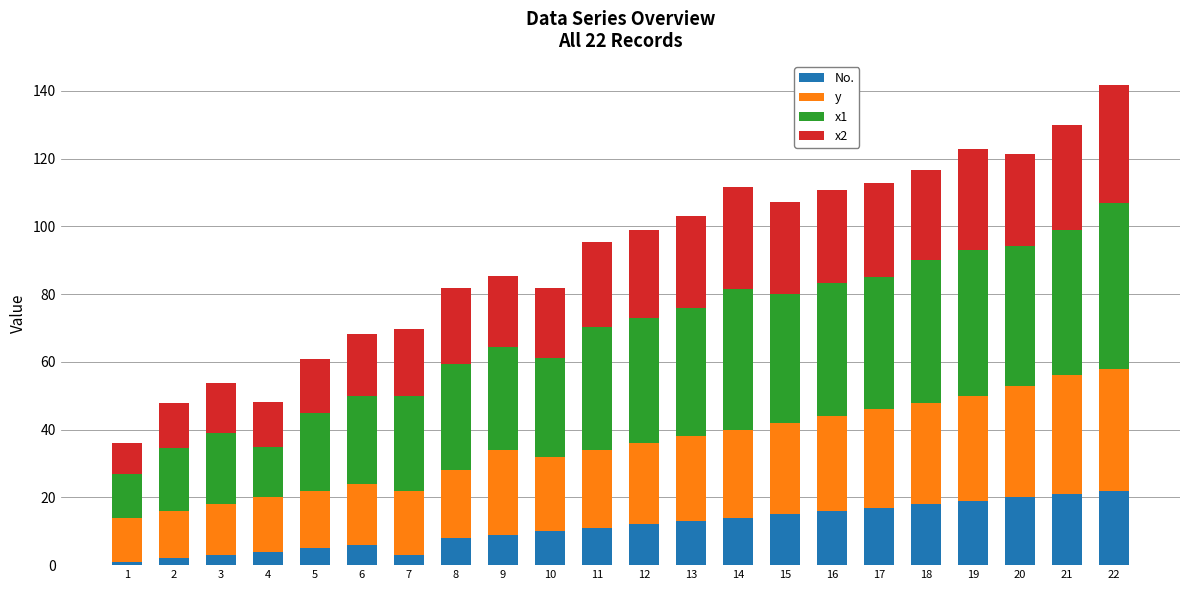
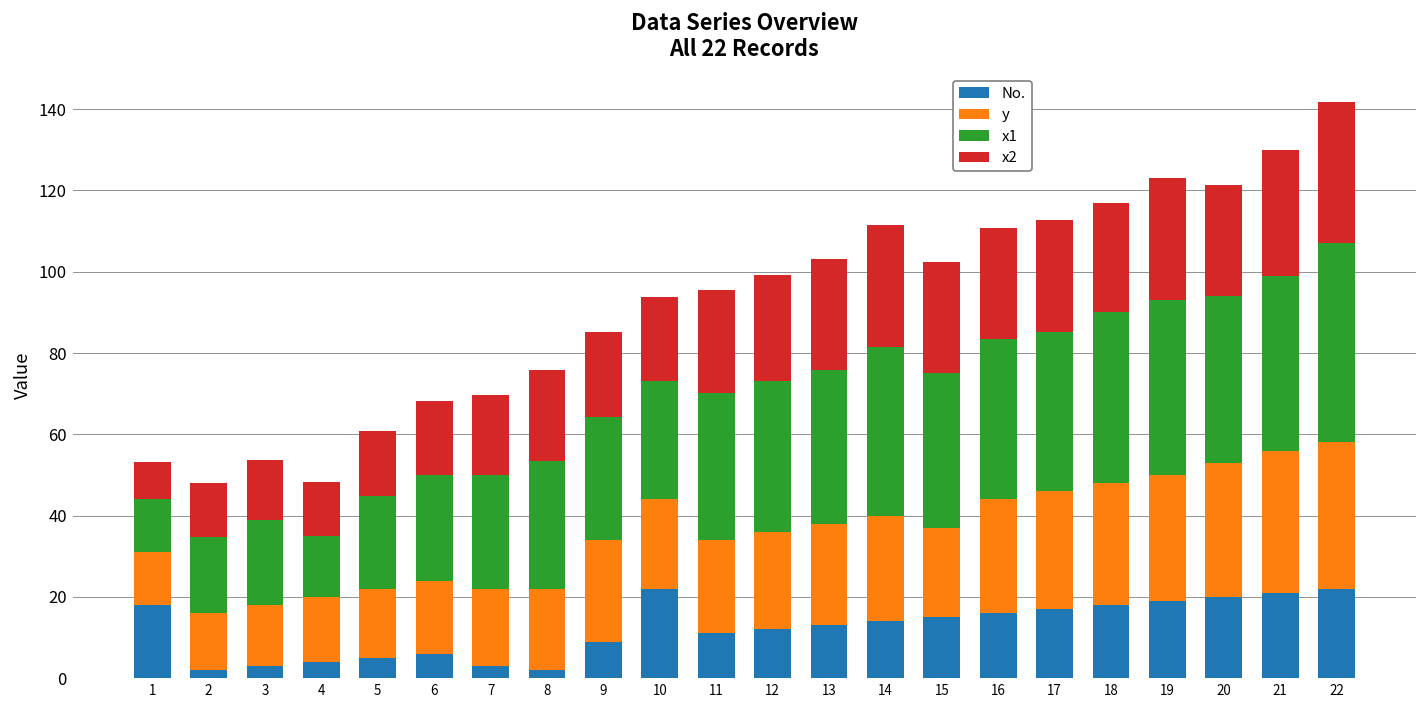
  {
    "No.": {
-     "1": 1,
+     "1": 18,
      "2": 2,
      "3": 3,
      "4": 4,
      "5": 5,
      "6": 6,
      "7": 3,
-     "8": 8,
+     "8": 2,
      "9": 9,
-     "10": 10,
+     "10": 22,
      "11": 11,
      "12": 12,
      "13": 13,
      "14": 14,
      "15": 15,
      "16": 16,
      "17": 17,
      "18": 18,
      "19": 19,
      "20": 20,
      "21": 21,
      "22": 22
    },
    "y": {
      "1": 13,
      "2": 14,
      "3": 15,
      "4": 16,
      "5": 17,
      "6": 18,
      "7": 19,
      "8": 20,
      "9": 25,
      "10": 22,
      "11": 23,
      "12": 24,
      "13": 25,
      "14": 26,
-     "15": 27,
+     "15": 22,
      "16": 28,
      "17": 29,
      "18": 30,
      "19": 31,
      "20": 33,
      "21": 35,
      "22": 36
    },
    "x1": {
      "1": 13,
      "2": 19,
      "3": 21,
      "4": 15,
      "5": 23,
      "6": 26,
      "7": 28,
      "8": 31,
      "9": 30,
      "10": 29,
      "11": 36,
      "12": 37,
      "13": 38,
      "14": 42,
      "15": 38,
      "16": 39,
      "17": 39,
      "18": 42,
      "19": 43,
      "20": 41,
      "21": 43,
      "22": 49
    },
    "x2": {
      "1": 9,
      "2": 13,
      "3": 15,
      "4": 13,
      "5": 16,
      "6": 18,
      "7": 20,
      "8": 23,
      "9": 21,
      "10": 21,
      "11": 25,
      "12": 26,
      "13": 27,
      "14": 30,
      "15": 27,
      "16": 27,
      "17": 28,
      "18": 27,
      "19": 30,
      "20": 27,
      "21": 31,
      "22": 35
    }
  }
